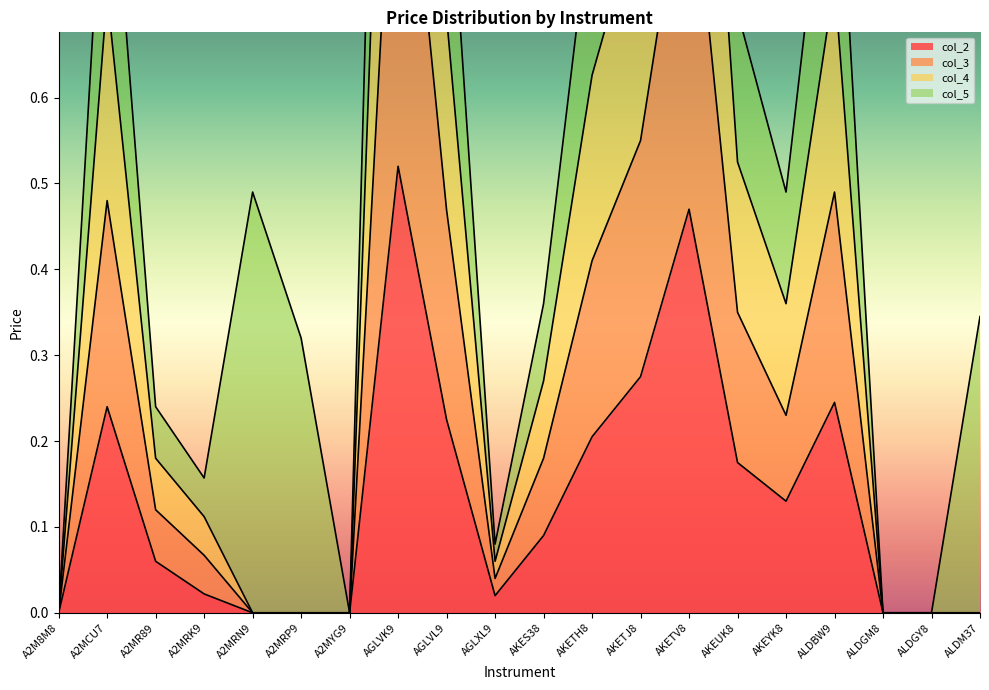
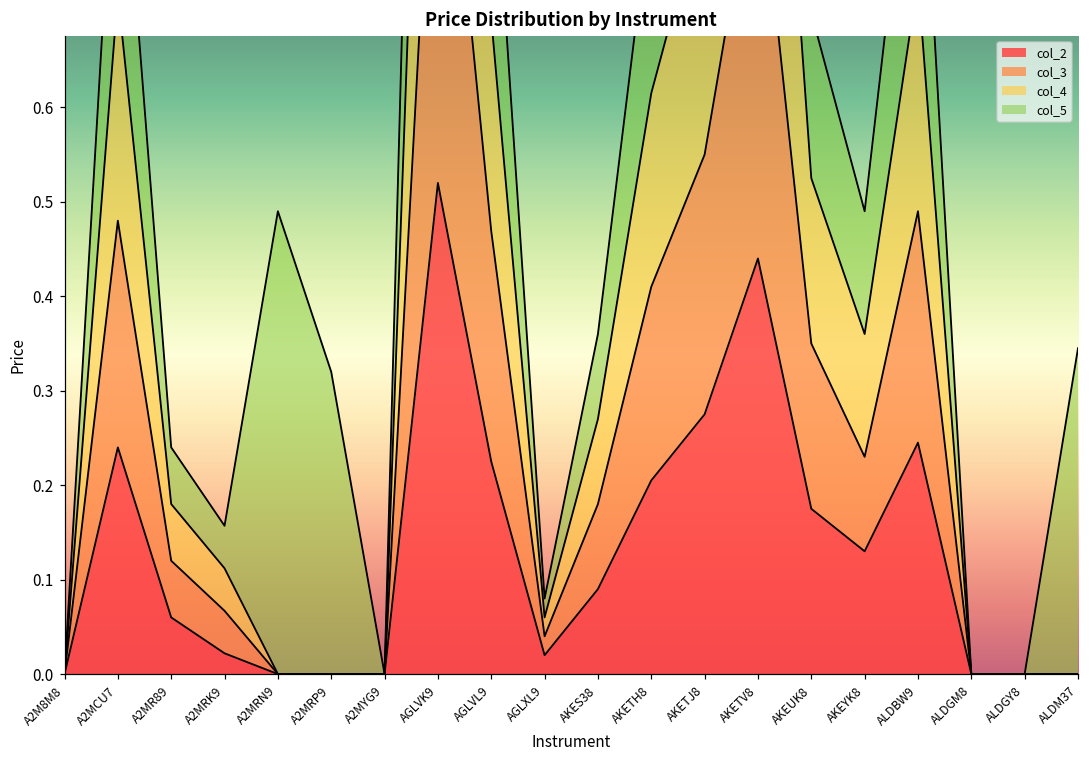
  {
    "col_2": {
      "A2MCU7": 0.24,
      "A2MR89": 0.06,
      "A2MRK9": 0.02,
      "AGLVK9": 0.52,
      "AGLVL9": 0.23,
      "AGLXL9": 0.02,
      "AKES38": 0.09,
      "AKETH8": 0.21,
      "AKETJ8": 0.28,
-     "AKETV8": 0.47,
+     "AKETV8": 0.44,
      "AKEUK8": 0.18,
      "AKEYK8": 0.13,
      "ALDBW9": 0.25
    },
    "col_3": {
      "A2MCU7": 0.24,
      "A2MR89": 0.06,
      "A2MRK9": 0.05,
      "AGLVL9": 0.24,
      "AGLXL9": 0.02,
      "AKES38": 0.09,
      "AKETH8": 0.21,
      "AKETJ8": 0.28,
      "AKEUK8": 0.18,
      "AKEYK8": 0.10,
      "ALDBW9": 0.25
    },
    "col_4": {
      "A2MR89": 0.06,
      "A2MRK9": 0.05,
      "AGLXL9": 0.02,
      "AKES38": 0.09,
-     "AKETH8": 0.22,
+     "AKETH8": 0.21,
      "AKEUK8": 0.17,
      "AKEYK8": 0.13
    },
    "col_5": {
      "A2MR89": 0.06,
      "A2MRK9": 0.05,
      "A2MRN9": 0.49,
      "A2MRP9": 0.32,
      "AGLXL9": 0.02,
      "AKES38": 0.09,
      "AKEYK8": 0.13,
      "ALDM37": 0.35
    }
  }
